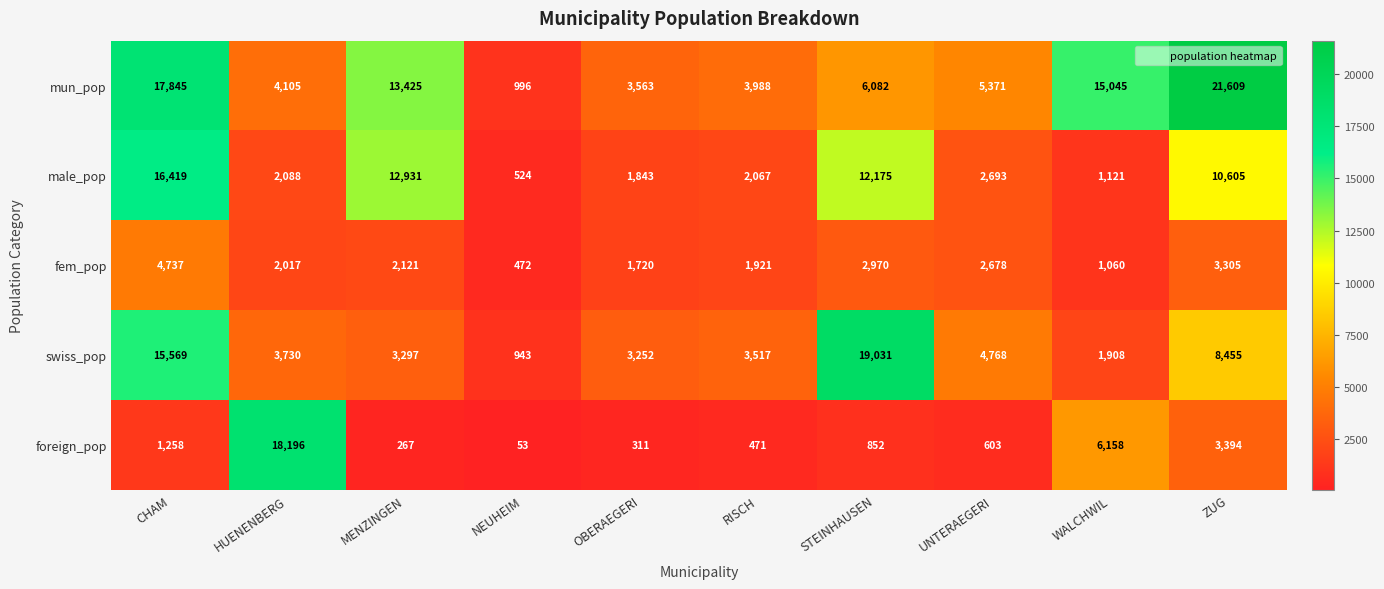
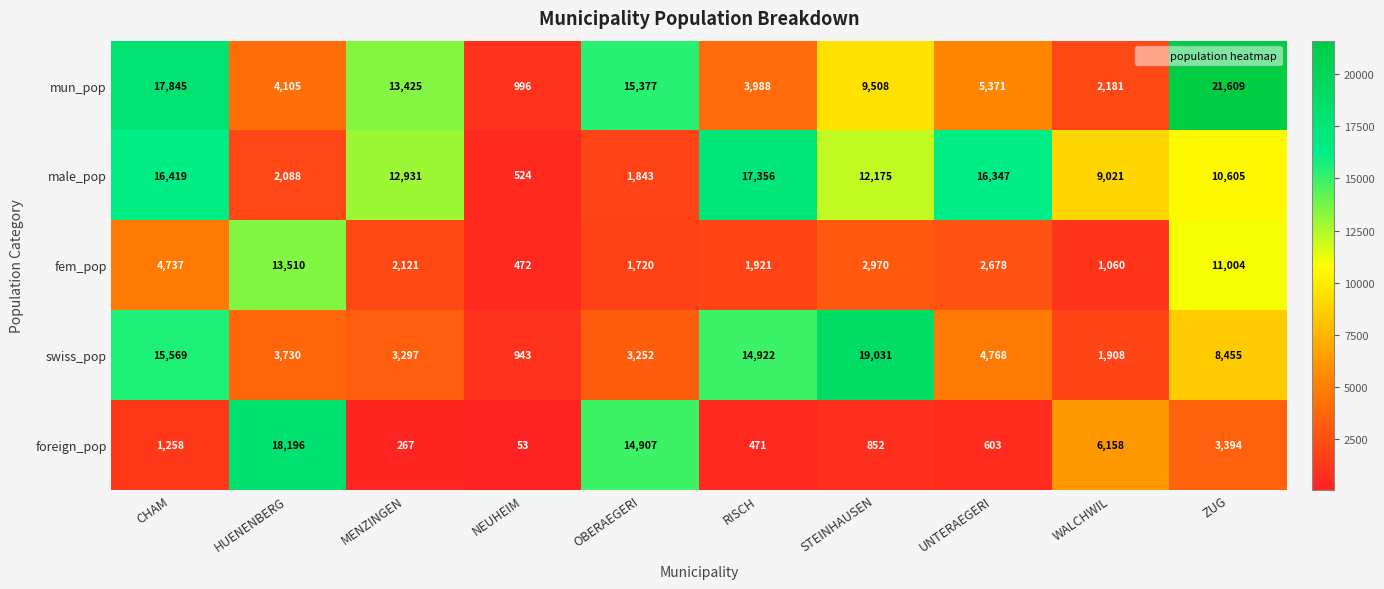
  {
    "mun_pop": {
      "CHAM": "17,845",
      "HUENENBERG": "4,105",
      "MENZINGEN": "13,425",
      "NEUHEIM": "996",
-     "OBERAEGERI": "3,563",
+     "OBERAEGERI": "15,377",
      "RISCH": "3,988",
-     "STEINHAUSEN": "6,082",
+     "STEINHAUSEN": "9,508",
      "UNTERAEGERI": "5,371",
-     "WALCHWIL": "15,045",
+     "WALCHWIL": "2,181",
      "ZUG": "21,609"
    },
    "male_pop": {
      "CHAM": "16,419",
      "HUENENBERG": "2,088",
      "MENZINGEN": "12,931",
      "NEUHEIM": "524",
      "OBERAEGERI": "1,843",
-     "RISCH": "2,067",
+     "RISCH": "17,356",
      "STEINHAUSEN": "12,175",
-     "UNTERAEGERI": "2,693",
-     "WALCHWIL": "1,121",
+     "UNTERAEGERI": "16,347",
+     "WALCHWIL": "9,021",
      "ZUG": "10,605"
    },
    "fem_pop": {
      "CHAM": "4,737",
-     "HUENENBERG": "2,017",
+     "HUENENBERG": "13,510",
      "MENZINGEN": "2,121",
      "NEUHEIM": "472",
      "OBERAEGERI": "1,720",
      "RISCH": "1,921",
      "STEINHAUSEN": "2,970",
      "UNTERAEGERI": "2,678",
      "WALCHWIL": "1,060",
-     "ZUG": "3,305"
+     "ZUG": "11,004"
    },
    "swiss_pop": {
      "CHAM": "15,569",
      "HUENENBERG": "3,730",
      "MENZINGEN": "3,297",
      "NEUHEIM": "943",
      "OBERAEGERI": "3,252",
-     "RISCH": "3,517",
+     "RISCH": "14,922",
      "STEINHAUSEN": "19,031",
      "UNTERAEGERI": "4,768",
      "WALCHWIL": "1,908",
      "ZUG": "8,455"
    },
    "foreign_pop": {
      "CHAM": "1,258",
      "HUENENBERG": "18,196",
      "MENZINGEN": "267",
      "NEUHEIM": "53",
-     "OBERAEGERI": "311",
+     "OBERAEGERI": "14,907",
      "RISCH": "471",
      "STEINHAUSEN": "852",
      "UNTERAEGERI": "603",
      "WALCHWIL": "6,158",
      "ZUG": "3,394"
    }
  }
